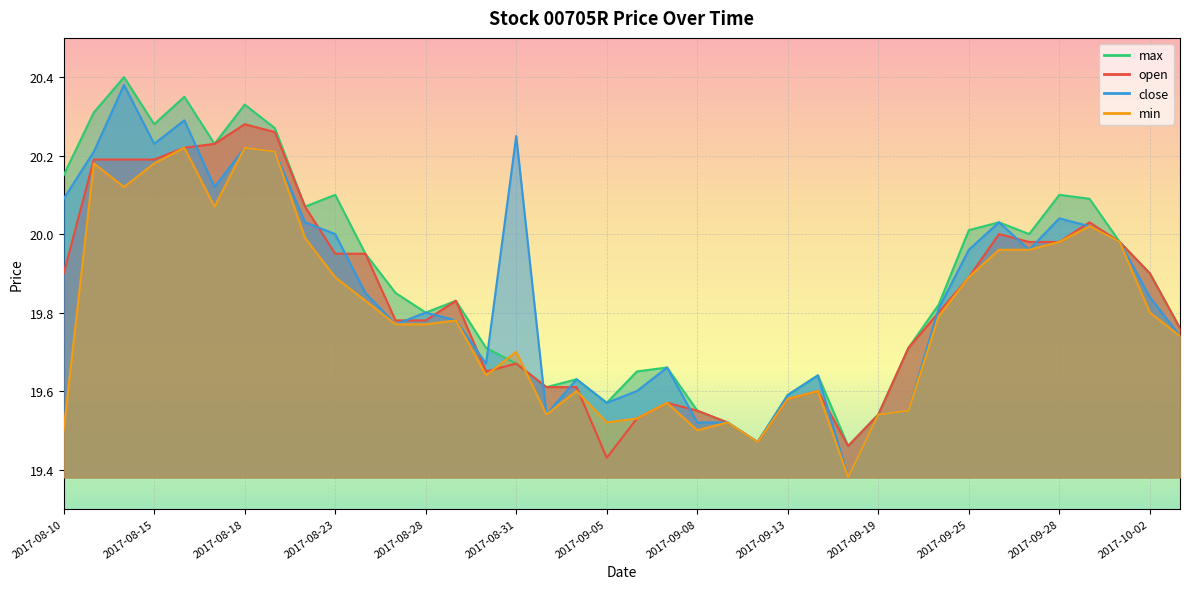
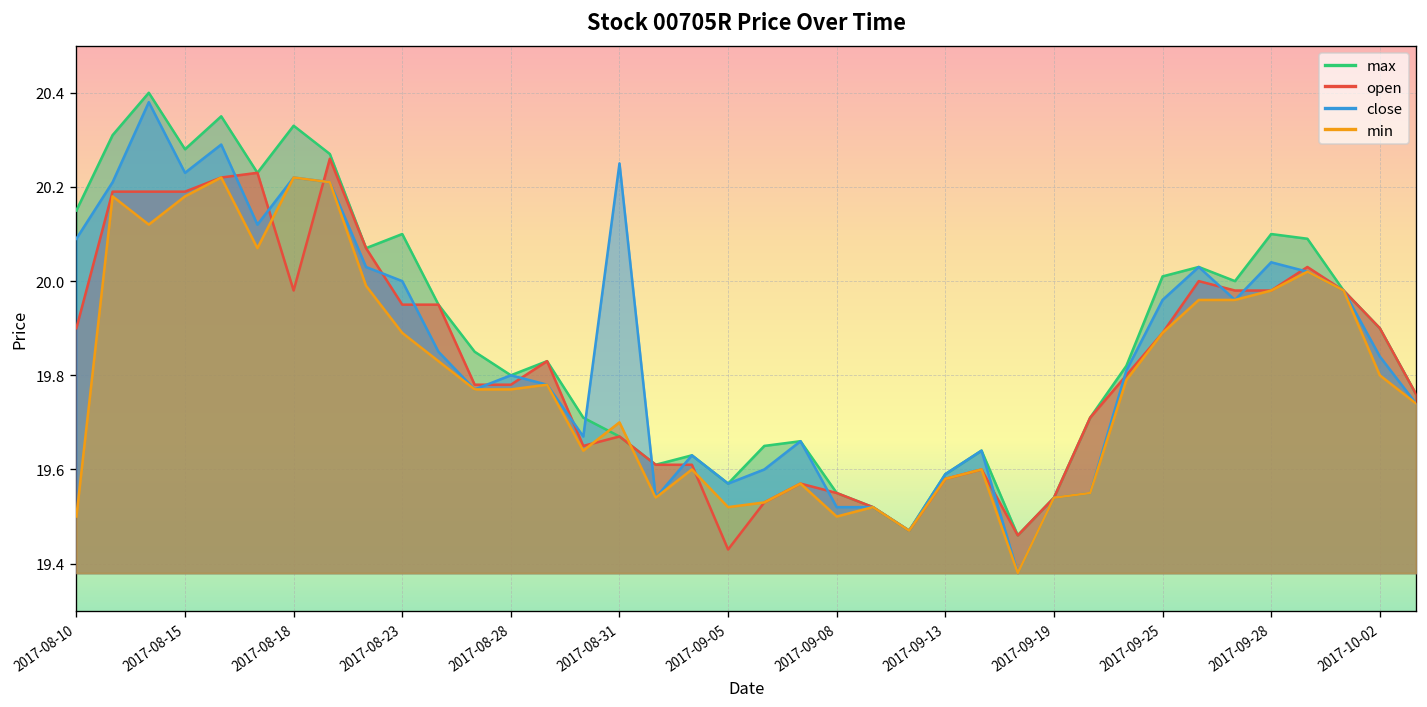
  {
    "open": {
      "2017-08-10": 19.90,
      "2017-08-15": 20.19,
-     "2017-08-18": 20.28,
+     "2017-08-18": 19.98,
      "2017-08-23": 19.95,
      "2017-08-28": 19.78,
      "2017-09-05": 19.43
    },
    "close": {
      "2017-08-10": 20.09,
      "2017-08-15": 20.23,
      "2017-08-23": 20.00,
      "2017-08-31": 20.25,
      "2017-09-08": 19.52,
      "2017-09-25": 19.96,
      "2017-09-28": 20.04,
      "2017-10-02": 19.84
    },
    "min": {
      "2017-08-10": 19.50,
      "2017-08-15": 20.18,
      "2017-08-23": 19.89,
      "2017-08-28": 19.77,
      "2017-09-05": 19.52,
      "2017-09-08": 19.50,
      "2017-10-02": 19.80
    }
  }
